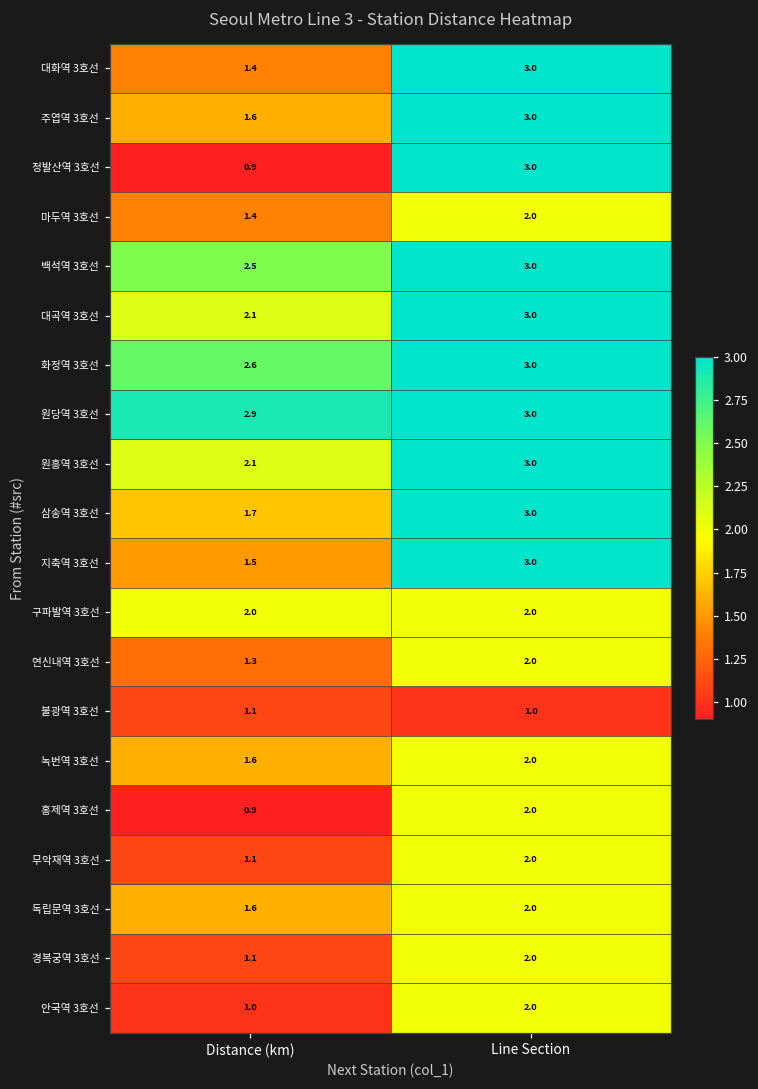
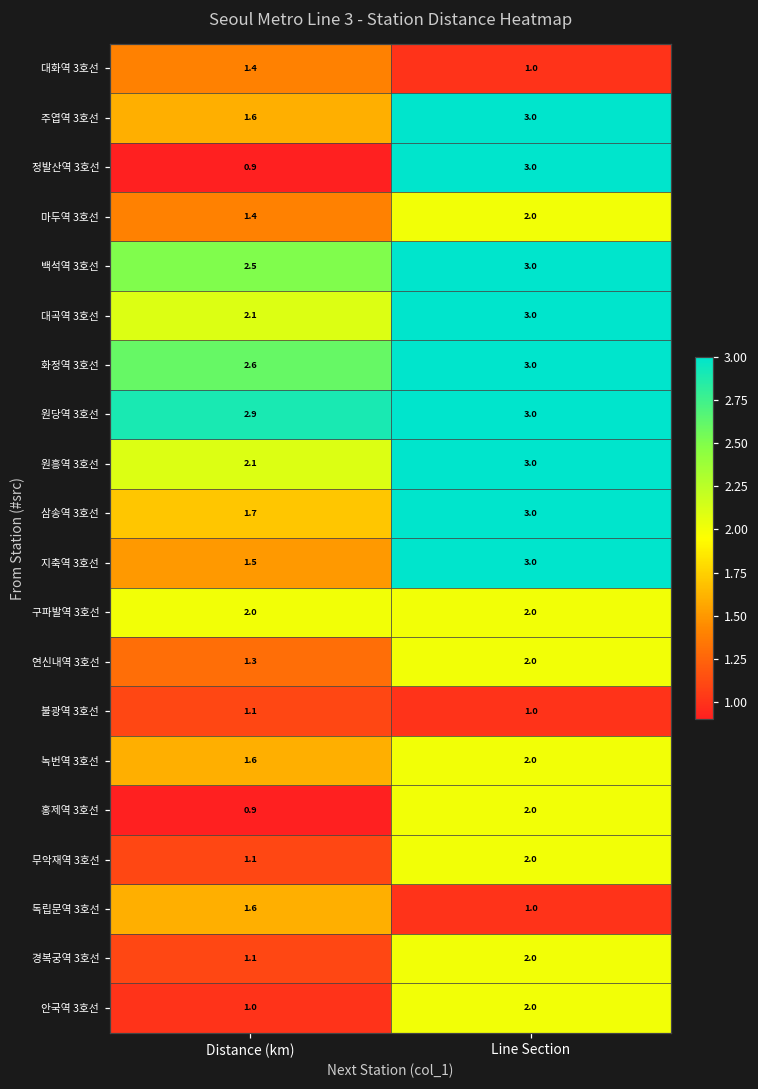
  {
    "대화역 3호선": {
      "Distance (km)": 1.4,
-     "Line Section": 3.0
+     "Line Section": 1.0
    },
    "주엽역 3호선": {
      "Distance (km)": 1.6,
      "Line Section": 3.0
    },
    "정발산역 3호선": {
      "Distance (km)": 0.9,
      "Line Section": 3.0
    },
    "마두역 3호선": {
      "Distance (km)": 1.4,
      "Line Section": 2.0
    },
    "백석역 3호선": {
      "Distance (km)": 2.5,
      "Line Section": 3.0
    },
    "대곡역 3호선": {
      "Distance (km)": 2.1,
      "Line Section": 3.0
    },
    "화정역 3호선": {
      "Distance (km)": 2.6,
      "Line Section": 3.0
    },
    "원당역 3호선": {
      "Distance (km)": 2.9,
      "Line Section": 3.0
    },
    "원흥역 3호선": {
      "Distance (km)": 2.1,
      "Line Section": 3.0
    },
    "삼송역 3호선": {
      "Distance (km)": 1.7,
      "Line Section": 3.0
    },
    "지축역 3호선": {
      "Distance (km)": 1.5,
      "Line Section": 3.0
    },
    "구파발역 3호선": {
      "Distance (km)": 2.0,
      "Line Section": 2.0
    },
    "연신내역 3호선": {
      "Distance (km)": 1.3,
      "Line Section": 2.0
    },
    "불광역 3호선": {
      "Distance (km)": 1.1,
      "Line Section": 1.0
    },
    "녹번역 3호선": {
      "Distance (km)": 1.6,
      "Line Section": 2.0
    },
    "홍제역 3호선": {
      "Distance (km)": 0.9,
      "Line Section": 2.0
    },
    "무악재역 3호선": {
      "Distance (km)": 1.1,
      "Line Section": 2.0
    },
    "독립문역 3호선": {
      "Distance (km)": 1.6,
-     "Line Section": 2.0
+     "Line Section": 1.0
    },
    "경복궁역 3호선": {
      "Distance (km)": 1.1,
      "Line Section": 2.0
    },
    "안국역 3호선": {
      "Distance (km)": 1.0,
      "Line Section": 2.0
    }
  }
